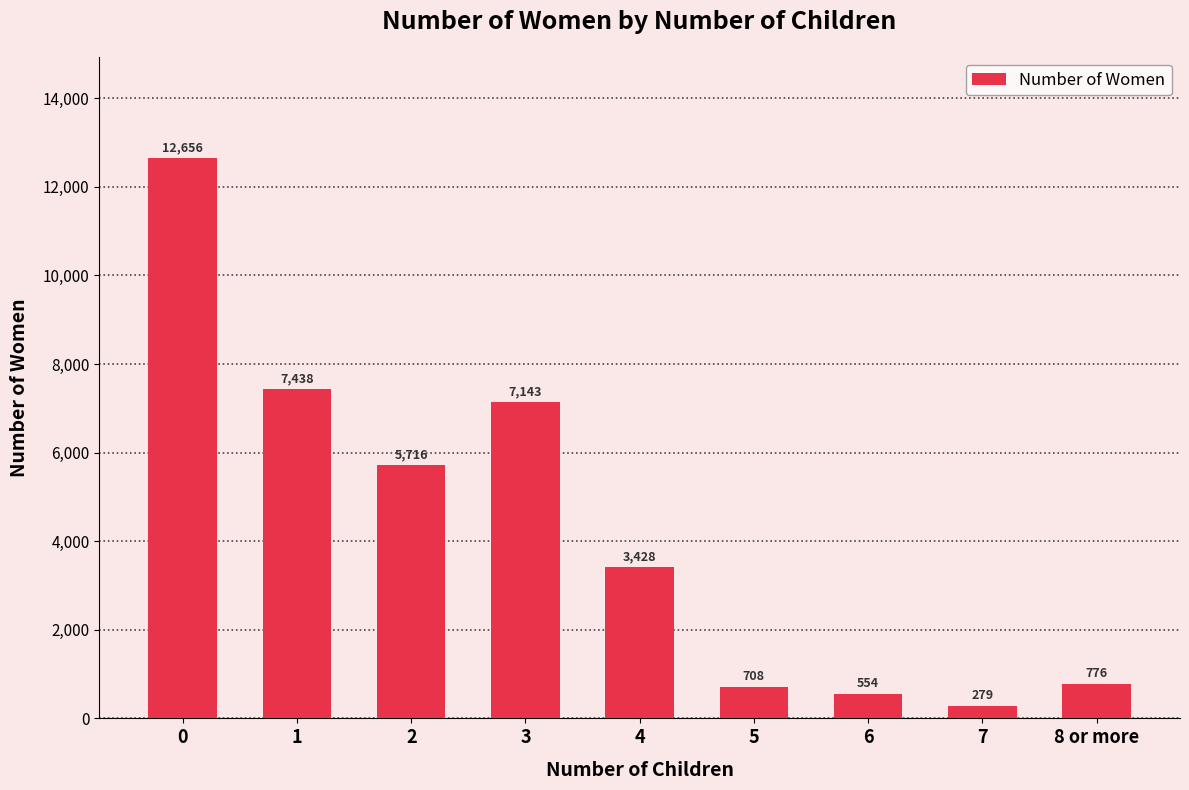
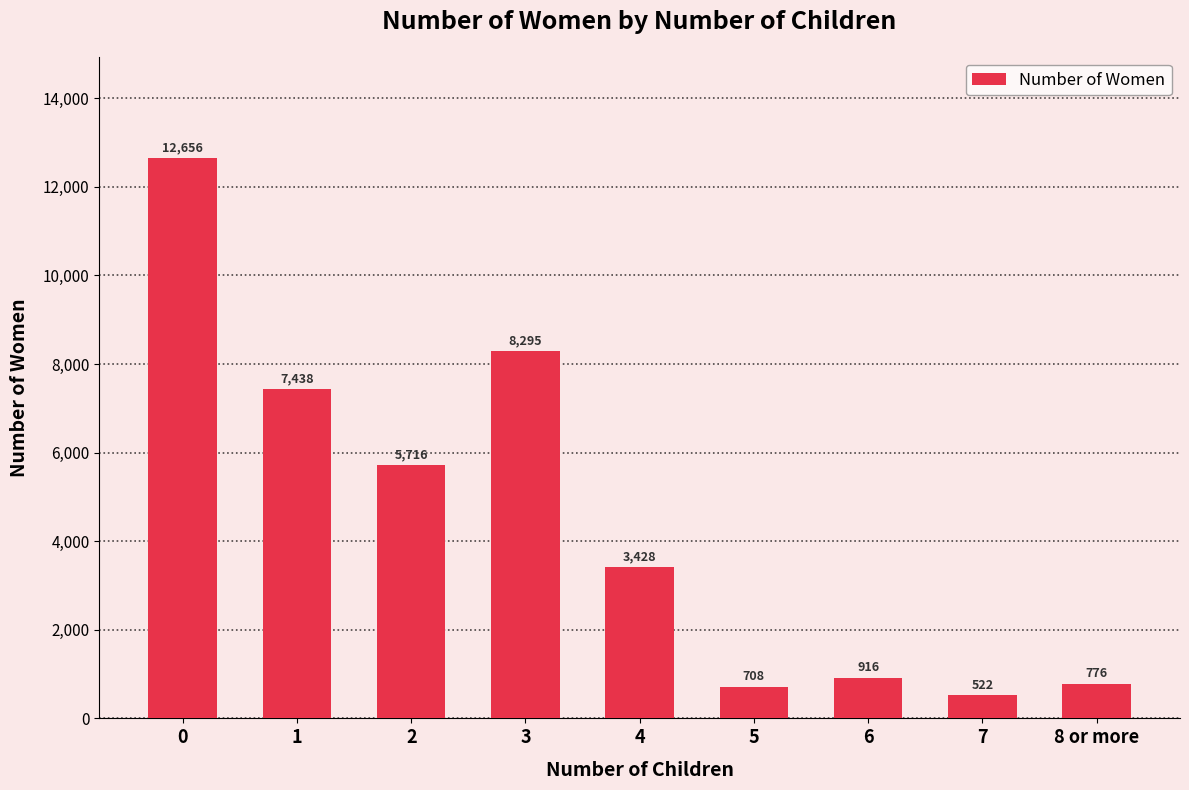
  {
    "0": "12,656",
    "1": "7,438",
    "2": "5,716",
-   "3": "7,143",
+   "3": "8,295",
    "4": "3,428",
    "5": "708",
-   "6": "554",
-   "7": "279",
+   "6": "916",
+   "7": "522",
    "8 or more": "776"
  }
